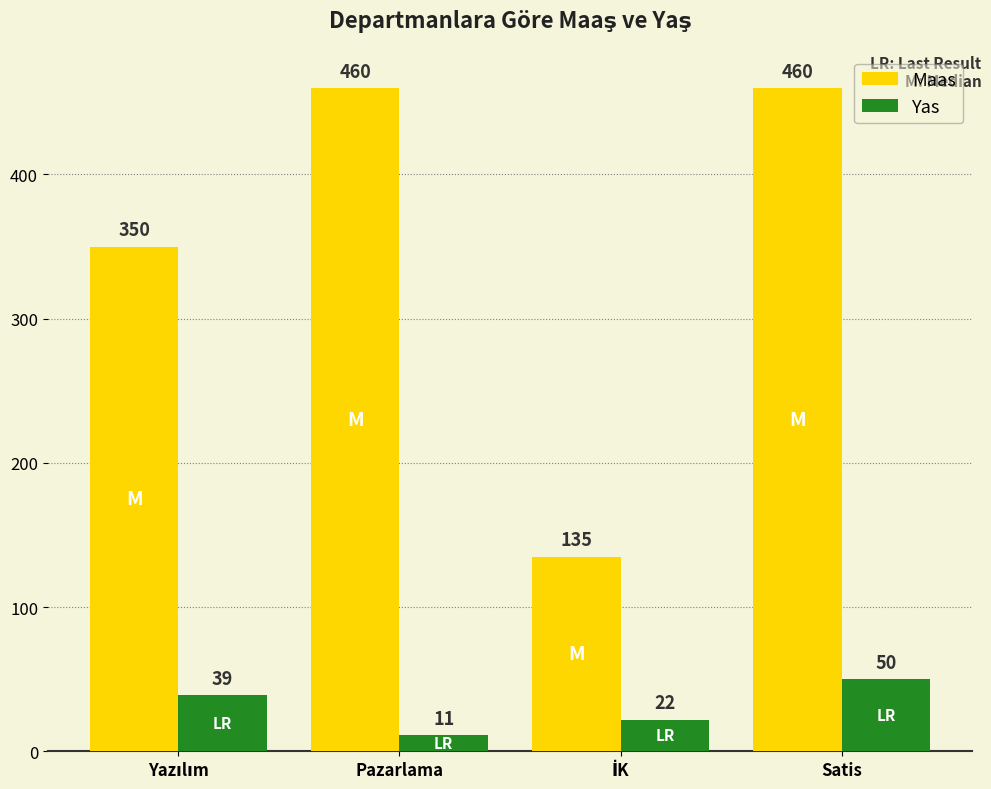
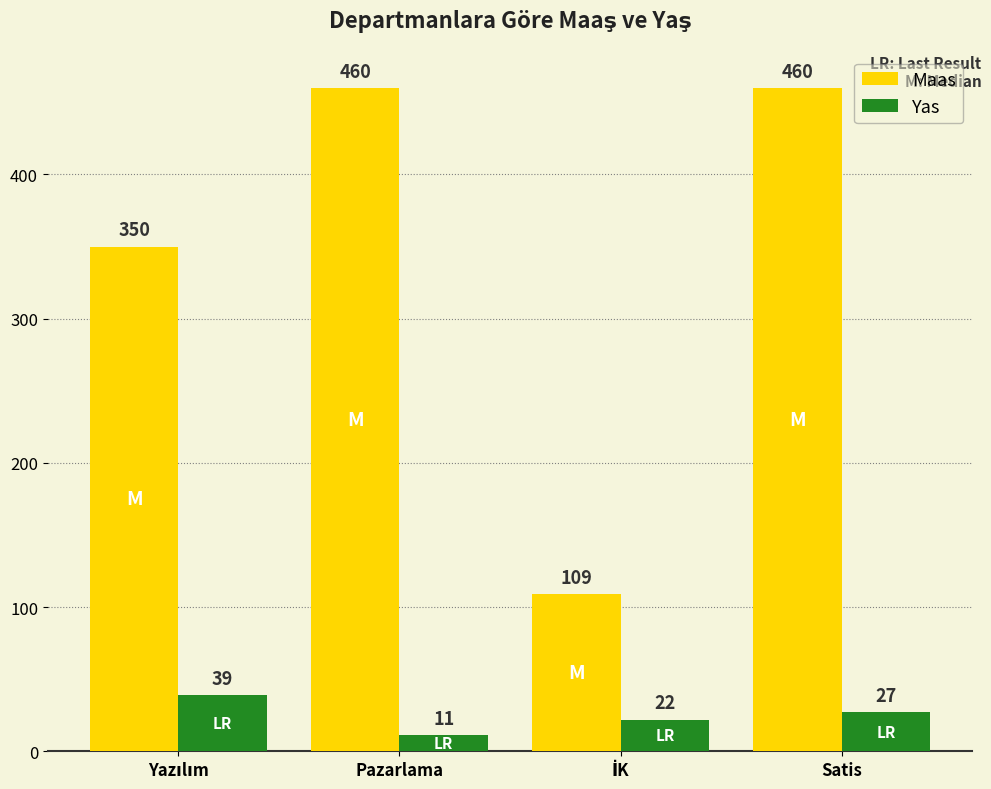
  {
    "Maas": {
      "Yazılım": 350,
      "Pazarlama": 460,
-     "İK": 135,
+     "İK": 109,
      "Satis": 460
    },
    "Yas": {
      "Yazılım": 39,
      "Pazarlama": 11,
      "İK": 22,
-     "Satis": 50
+     "Satis": 27
    }
  }
